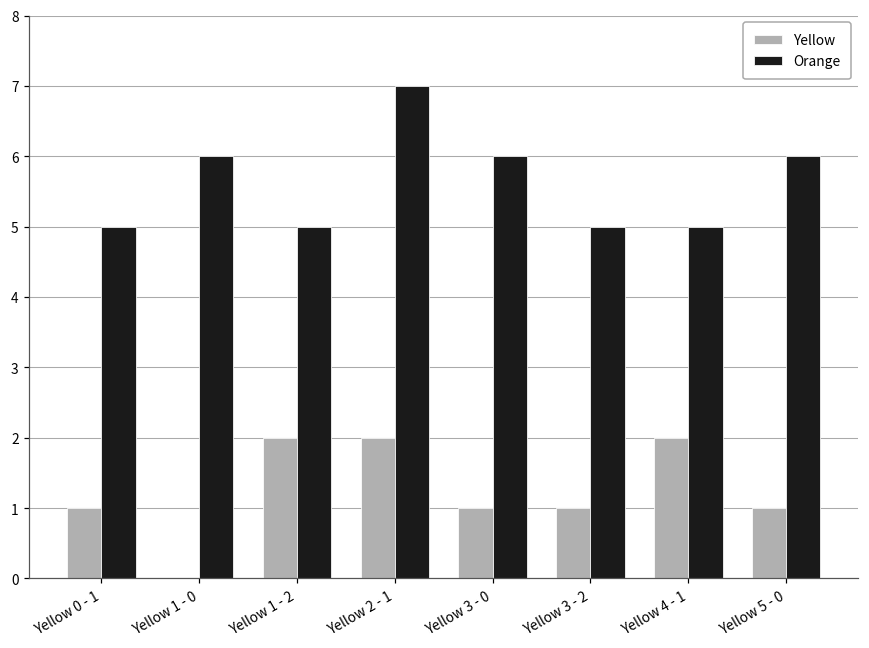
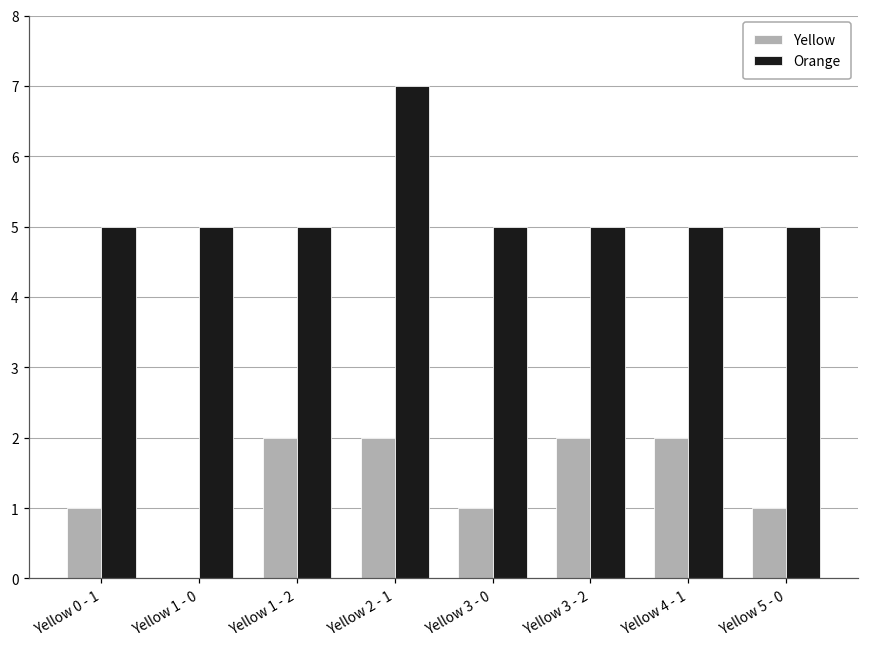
  {
    "Yellow": {
      "Yellow 0 - 1": 1,
      "Yellow 1 - 0": 0,
      "Yellow 1 - 2": 2,
      "Yellow 2 - 1": 2,
      "Yellow 3 - 0": 1,
-     "Yellow 3 - 2": 1,
+     "Yellow 3 - 2": 2,
      "Yellow 4 - 1": 2,
      "Yellow 5 - 0": 1
    },
    "Orange": {
      "Yellow 0 - 1": 5,
-     "Yellow 1 - 0": 6,
+     "Yellow 1 - 0": 5,
      "Yellow 1 - 2": 5,
      "Yellow 2 - 1": 7,
-     "Yellow 3 - 0": 6,
+     "Yellow 3 - 0": 5,
      "Yellow 3 - 2": 5,
      "Yellow 4 - 1": 5,
-     "Yellow 5 - 0": 6
+     "Yellow 5 - 0": 5
    }
  }
